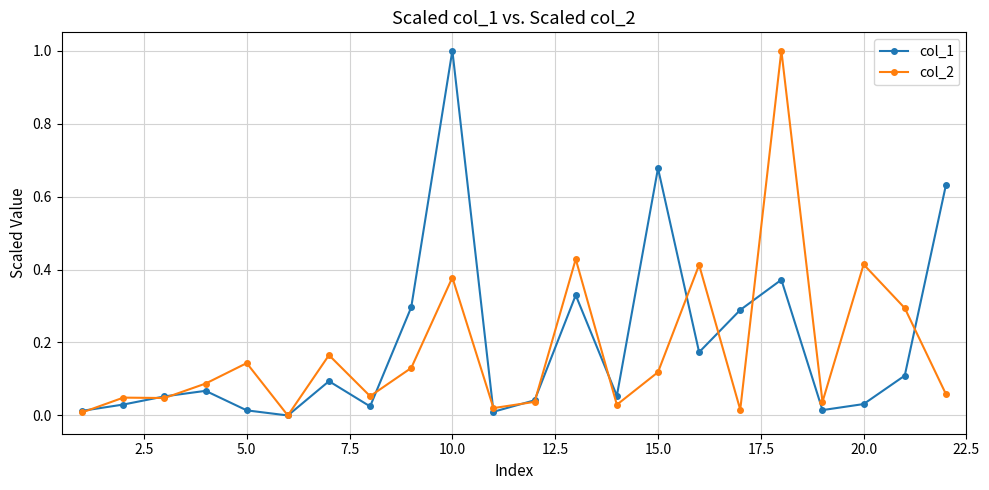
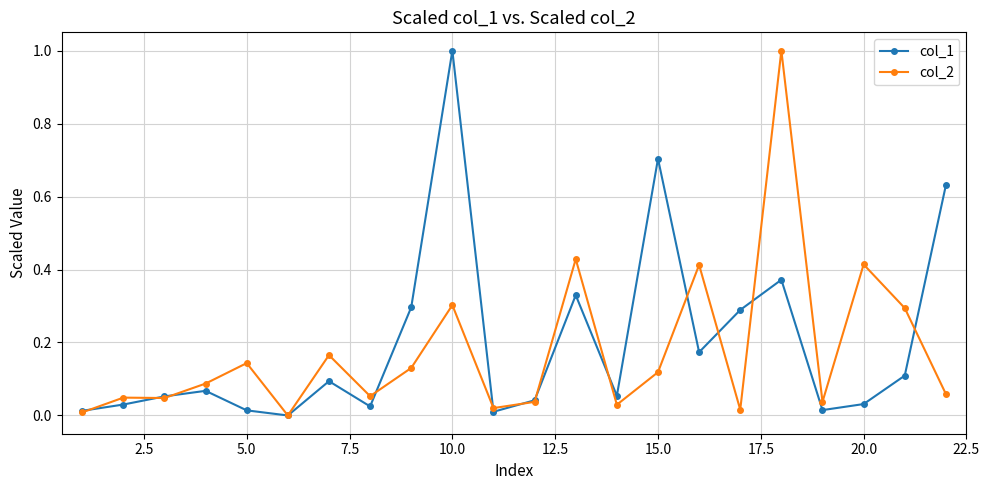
  {
    "col_1": {
      "5.0": 0.01,
      "10.0": 1.00,
-     "15.0": 0.68,
+     "15.0": 0.70,
      "20.0": 0.03
    },
    "col_2": {
      "5.0": 0.14,
-     "10.0": 0.38,
+     "10.0": 0.30,
      "15.0": 0.12,
      "20.0": 0.41
    }
  }
